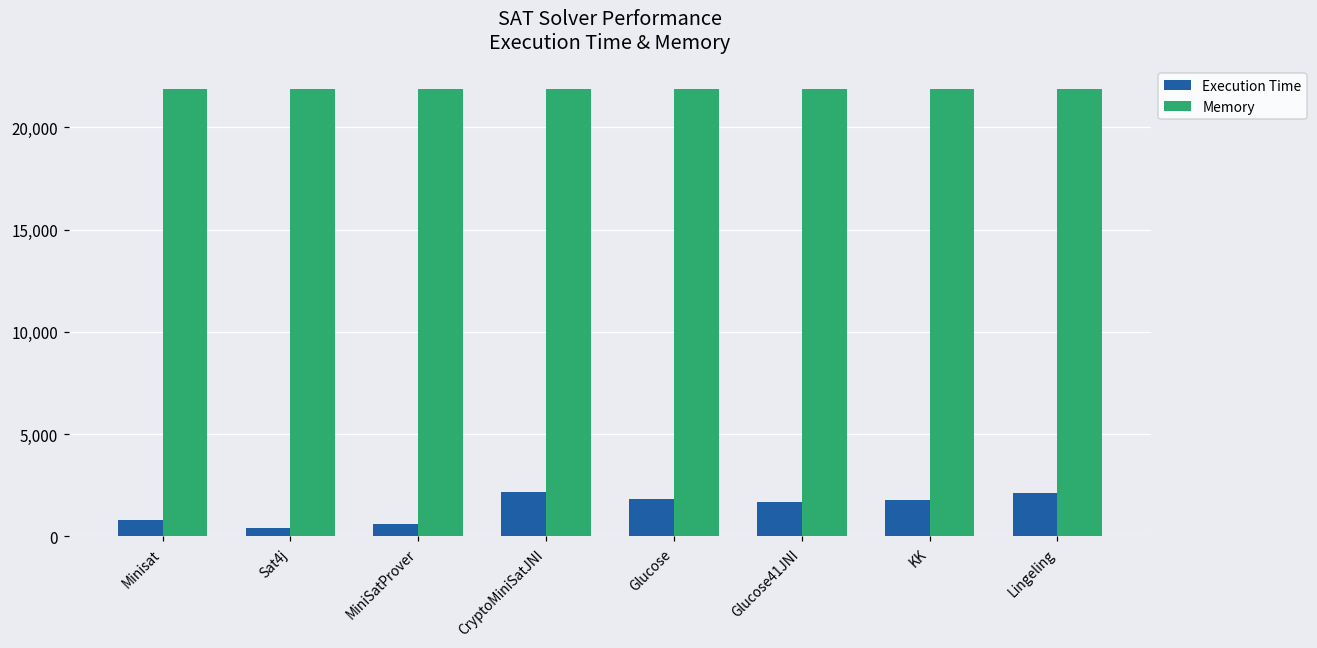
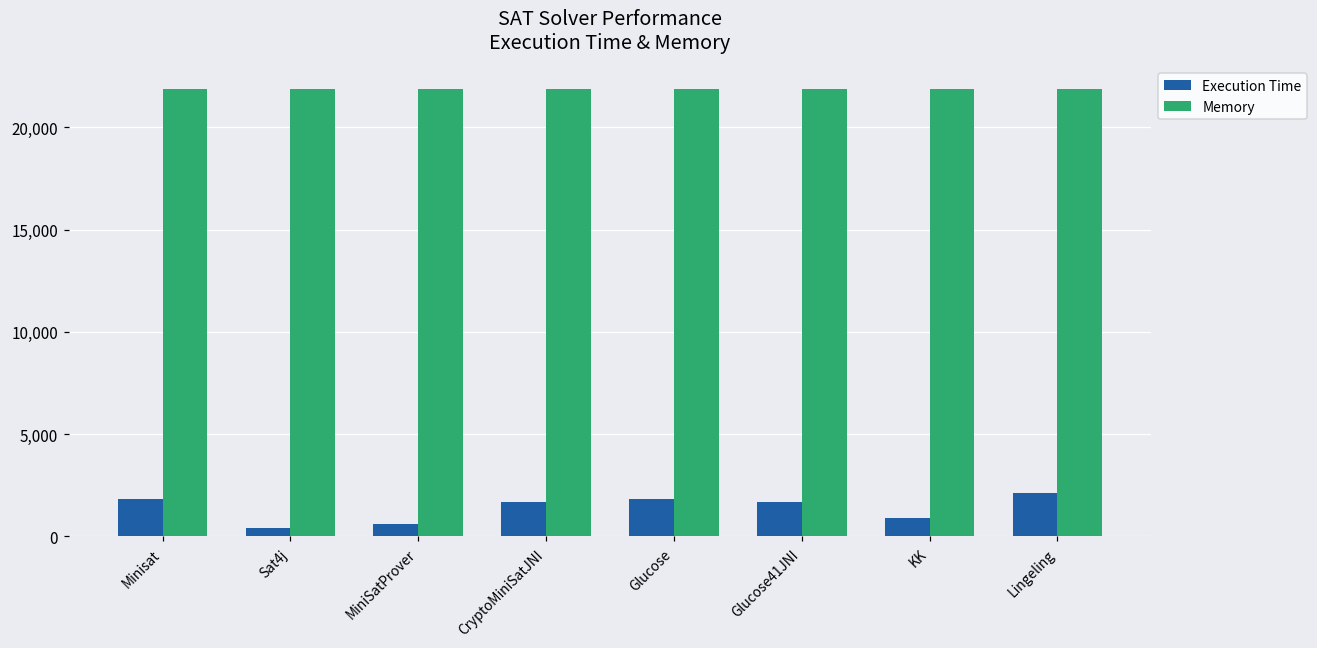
  {
    "Execution Time": {
-     "Minisat": "800",
+     "Minisat": "1,800",
      "Sat4j": "400",
      "MiniSatProver": "600",
-     "CryptoMiniSatJNI": "2,200",
+     "CryptoMiniSatJNI": "1,700",
      "Glucose": "1,800",
      "Glucose41JNI": "1,700",
-     "KK": "1,800",
+     "KK": "900",
      "Lingeling": "2,100"
    },
    "Memory": {
      "Minisat": "21,900",
      "Sat4j": "21,900",
      "MiniSatProver": "21,900",
      "CryptoMiniSatJNI": "21,900",
      "Glucose": "21,900",
      "Glucose41JNI": "21,900",
      "KK": "21,900",
      "Lingeling": "21,900"
    }
  }
